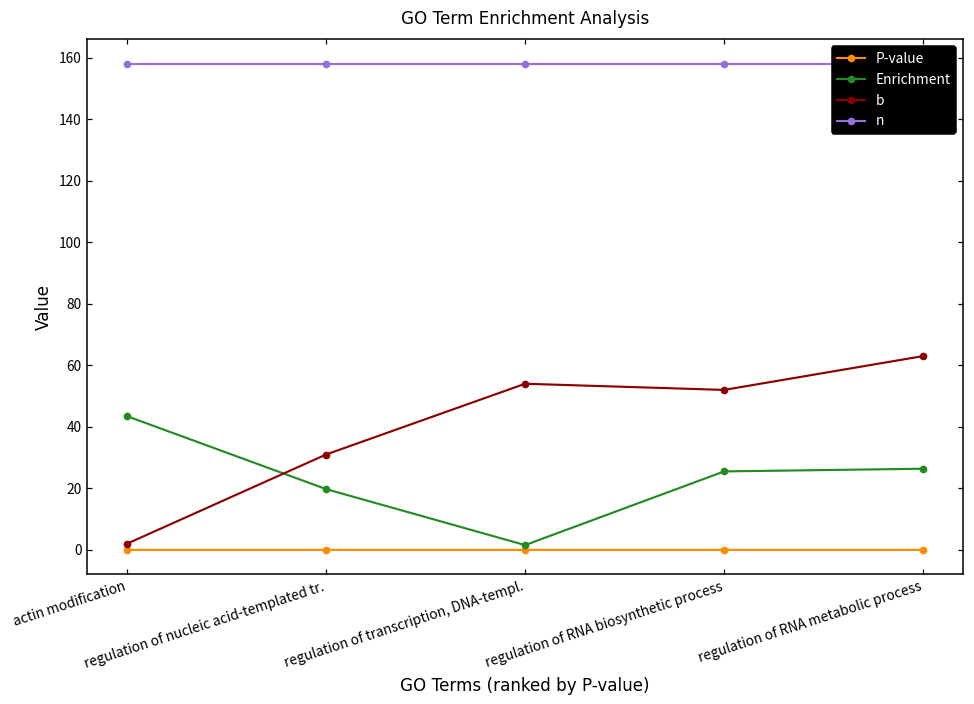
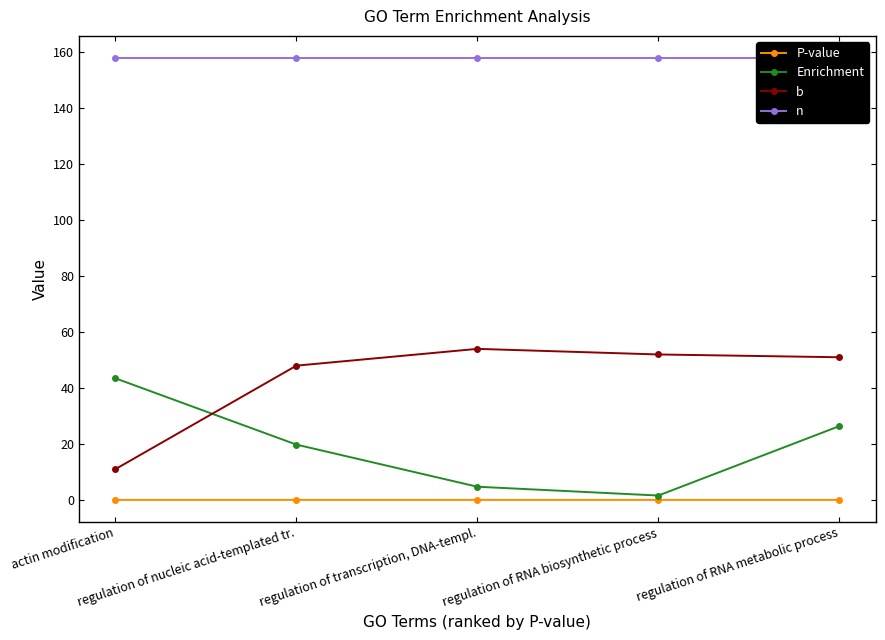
  {
    "P-value": {
      "actin modification": 0,
      "regulation of nucleic acid-templated tr.": 0,
      "regulation of transcription, DNA-templ.": 0,
      "regulation of RNA biosynthetic process": 0,
      "regulation of RNA metabolic process": 0
    },
    "Enrichment": {
      "actin modification": 43,
      "regulation of nucleic acid-templated tr.": 20,
-     "regulation of transcription, DNA-templ.": 2,
-     "regulation of RNA biosynthetic process": 26,
+     "regulation of transcription, DNA-templ.": 5,
+     "regulation of RNA biosynthetic process": 2,
      "regulation of RNA metabolic process": 26
    },
    "b": {
-     "actin modification": 2,
-     "regulation of nucleic acid-templated tr.": 31,
+     "actin modification": 11,
+     "regulation of nucleic acid-templated tr.": 48,
      "regulation of transcription, DNA-templ.": 54,
      "regulation of RNA biosynthetic process": 52,
-     "regulation of RNA metabolic process": 63
+     "regulation of RNA metabolic process": 51
    },
    "n": {
      "actin modification": 158,
      "regulation of nucleic acid-templated tr.": 158,
      "regulation of transcription, DNA-templ.": 158,
      "regulation of RNA biosynthetic process": 158
    }
  }
